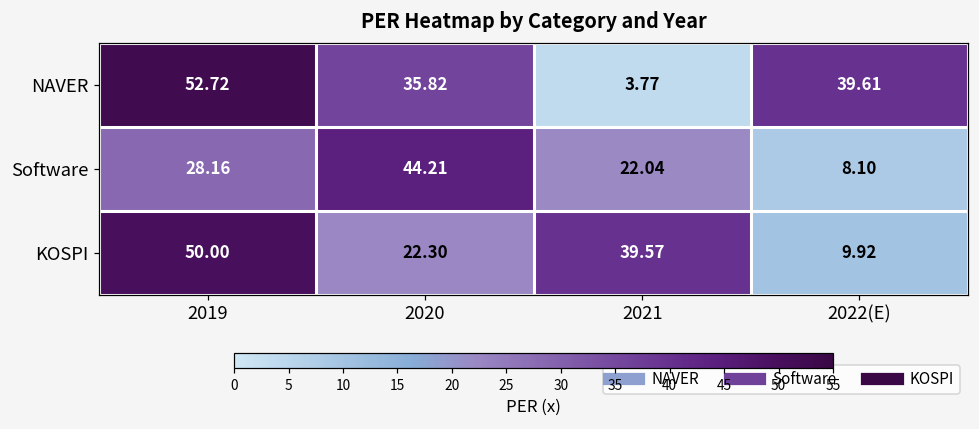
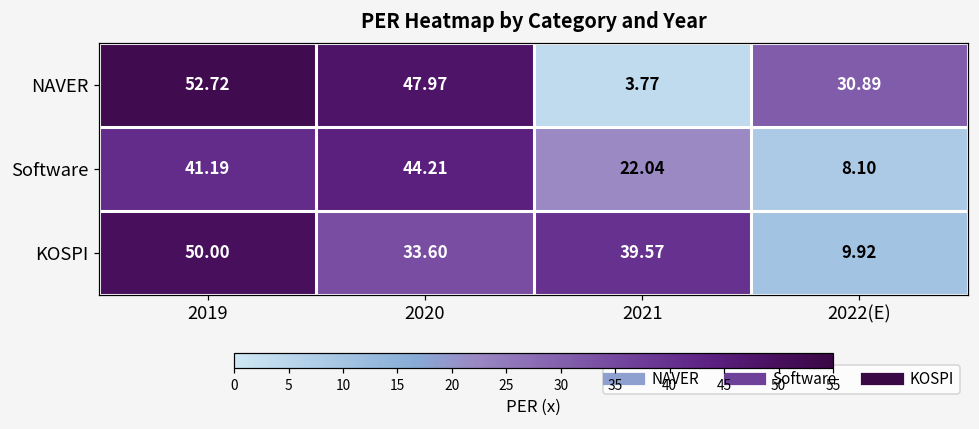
  {
    "NAVER": {
      "2019": 52.72,
-     "2020": 35.82,
+     "2020": 47.97,
      "2021": 3.77,
-     "2022(E)": 39.61
+     "2022(E)": 30.89
    },
    "Software": {
-     "2019": 28.16,
+     "2019": 41.19,
      "2020": 44.21,
      "2021": 22.04,
      "2022(E)": 8.10
    },
    "KOSPI": {
      "2019": 50.00,
-     "2020": 22.30,
+     "2020": 33.60,
      "2021": 39.57,
      "2022(E)": 9.92
    }
  }
